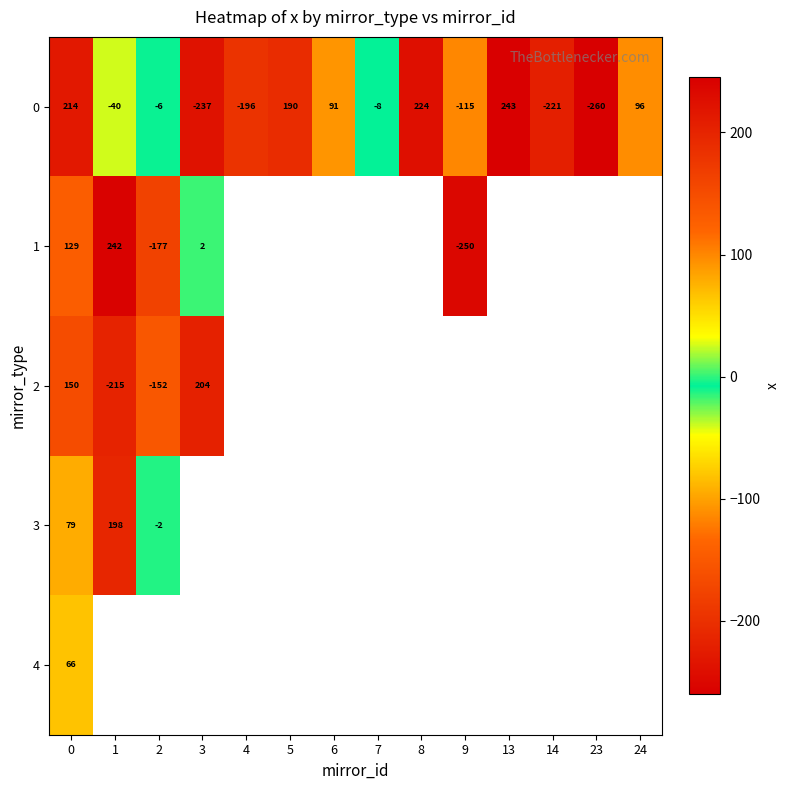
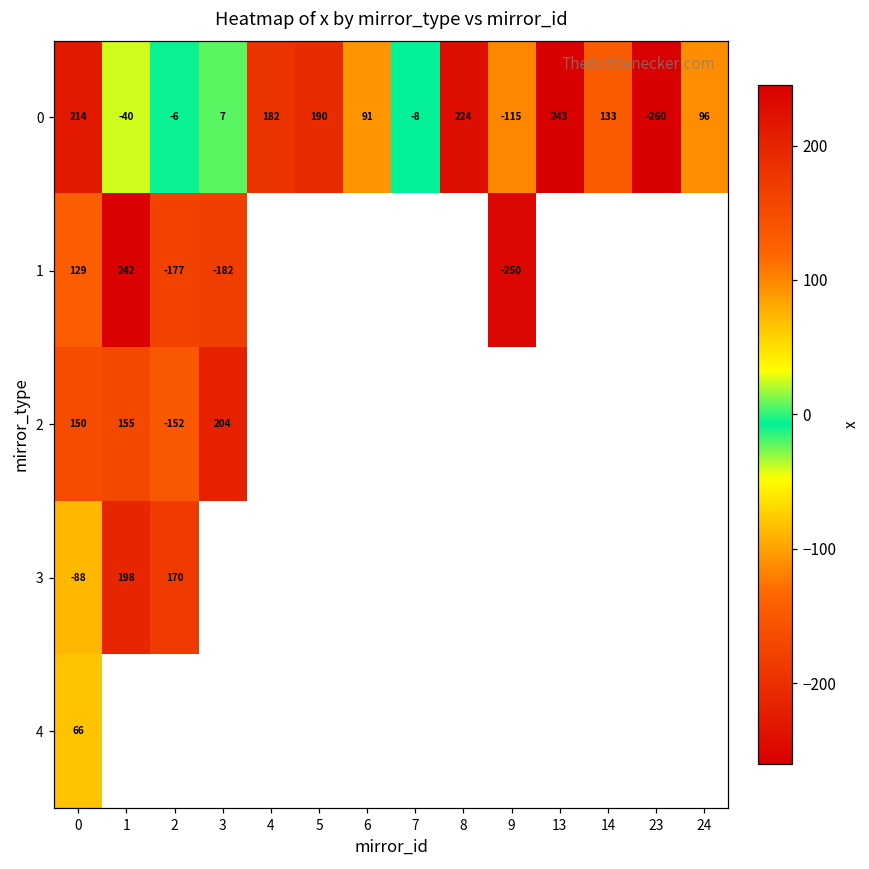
  {
    "0": {
      "0": 214,
      "1": -40,
      "2": -6,
-     "3": -237,
-     "4": -196,
+     "3": 7,
+     "4": 182,
      "5": 190,
      "6": 91,
      "7": -8,
      "8": 224,
      "9": -115,
      "13": 243,
-     "14": -221,
+     "14": 133,
      "24": 96
    },
    "1": {
      "0": 129,
      "1": 242,
      "2": -177,
-     "3": 2,
+     "3": -182,
      "9": -250
    },
    "2": {
      "0": 150,
-     "1": -215,
+     "1": 155,
      "2": -152,
      "3": 204
    },
    "3": {
-     "0": 79,
+     "0": -88,
      "1": 198,
-     "2": -2
+     "2": 170
    },
    "4": {
      "0": 66
    }
  }
